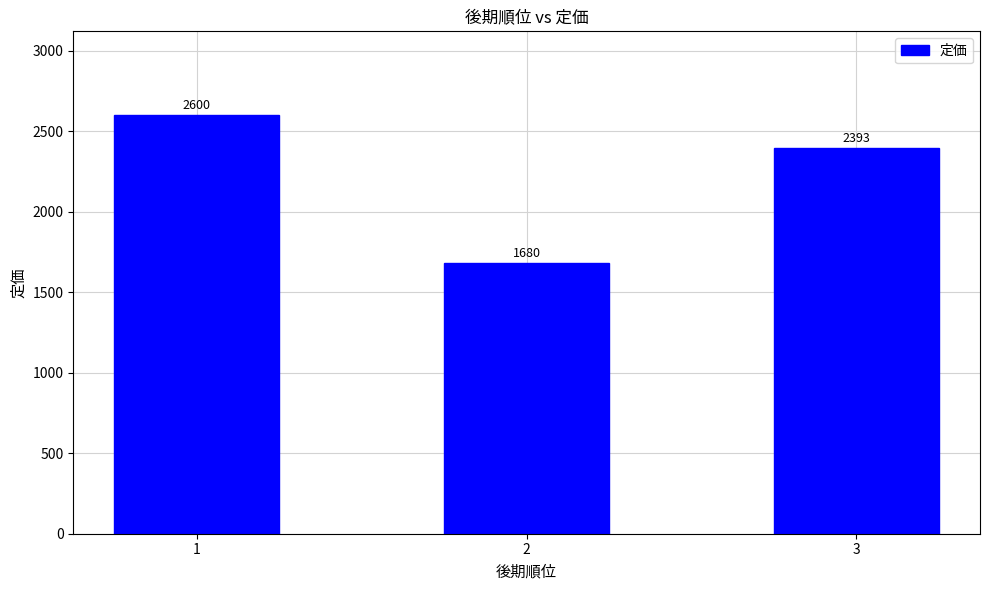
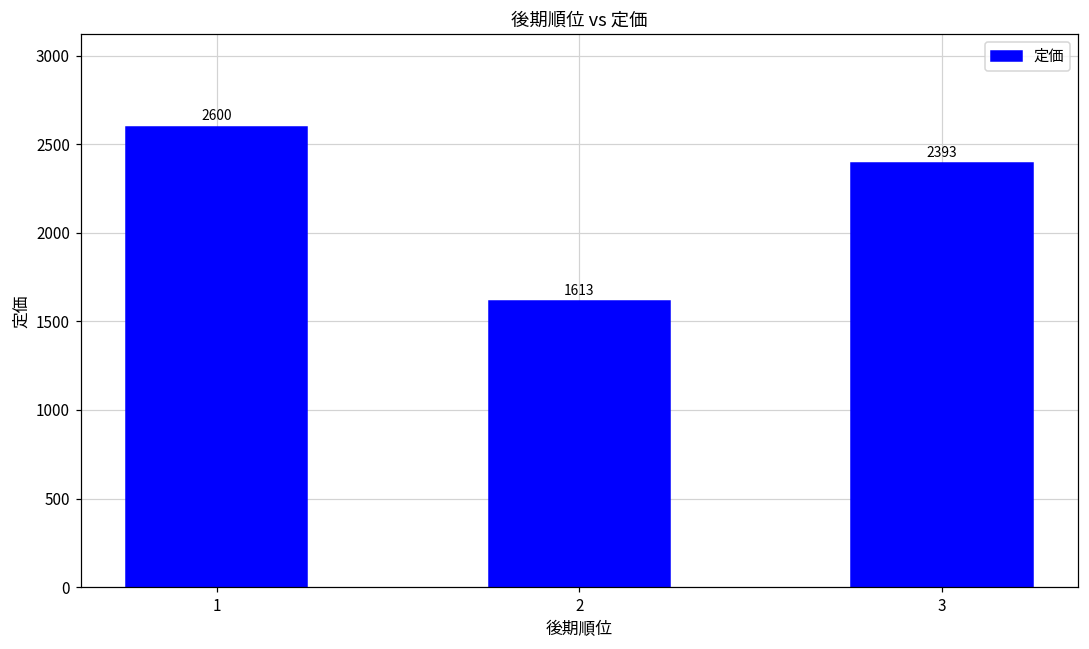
  {
    "1": 2600,
-   "2": 1680,
+   "2": 1613,
    "3": 2393
  }
